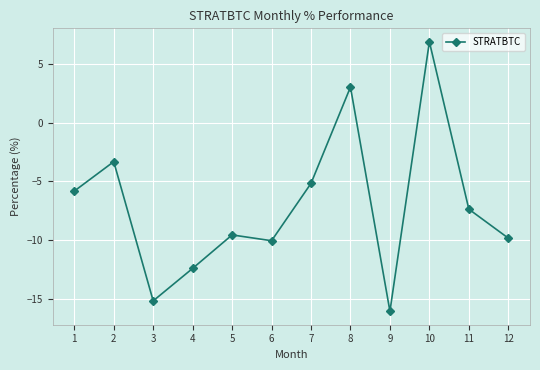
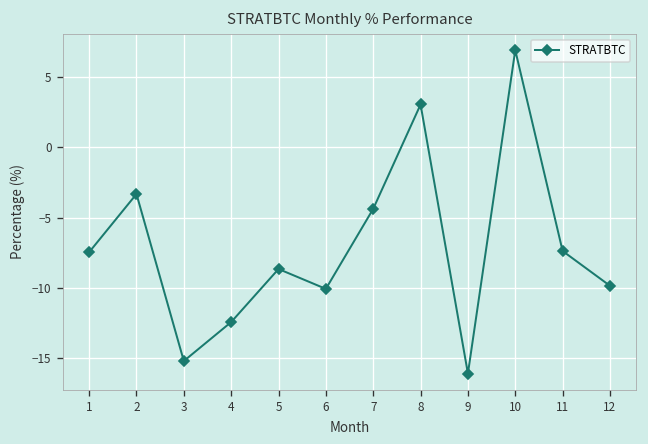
  {
-   "1": -5.8,
+   "1": -7.5,
    "2": -3.3,
    "3": -15.2,
    "4": -12.4,
-   "5": -9.6,
+   "5": -8.7,
    "6": -10.1,
-   "7": -5.2,
+   "7": -4.4,
    "8": 3.0,
    "9": -16.1,
    "10": 6.9,
    "11": -7.4,
    "12": -9.8
  }
